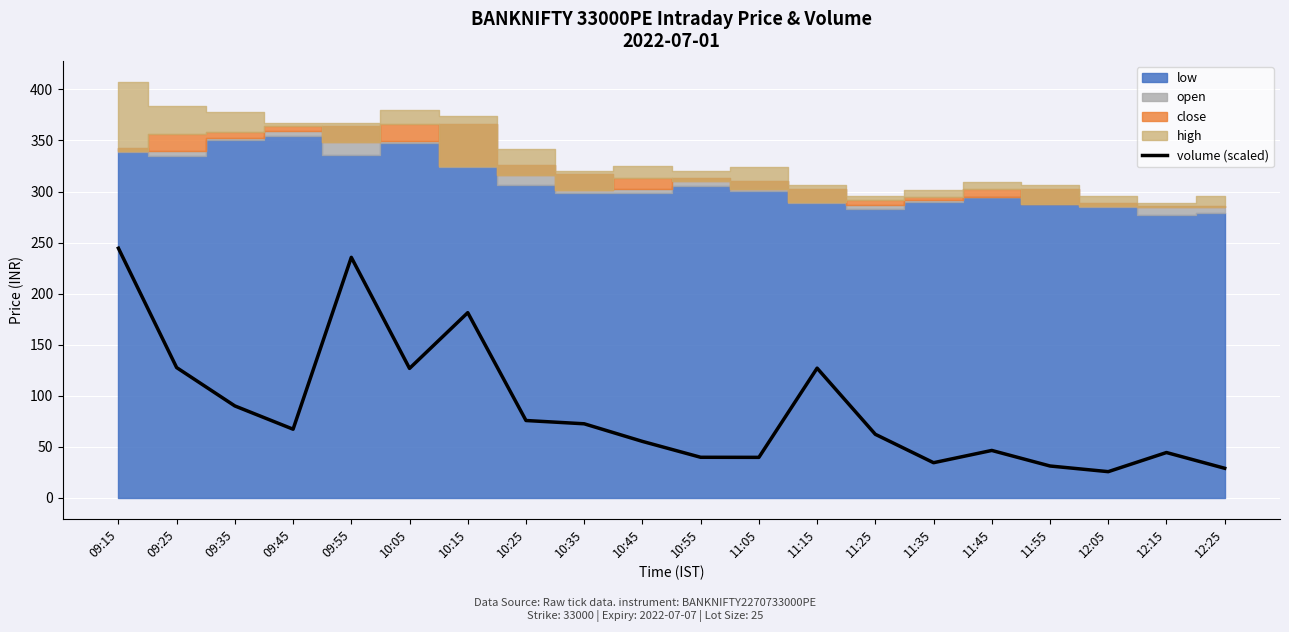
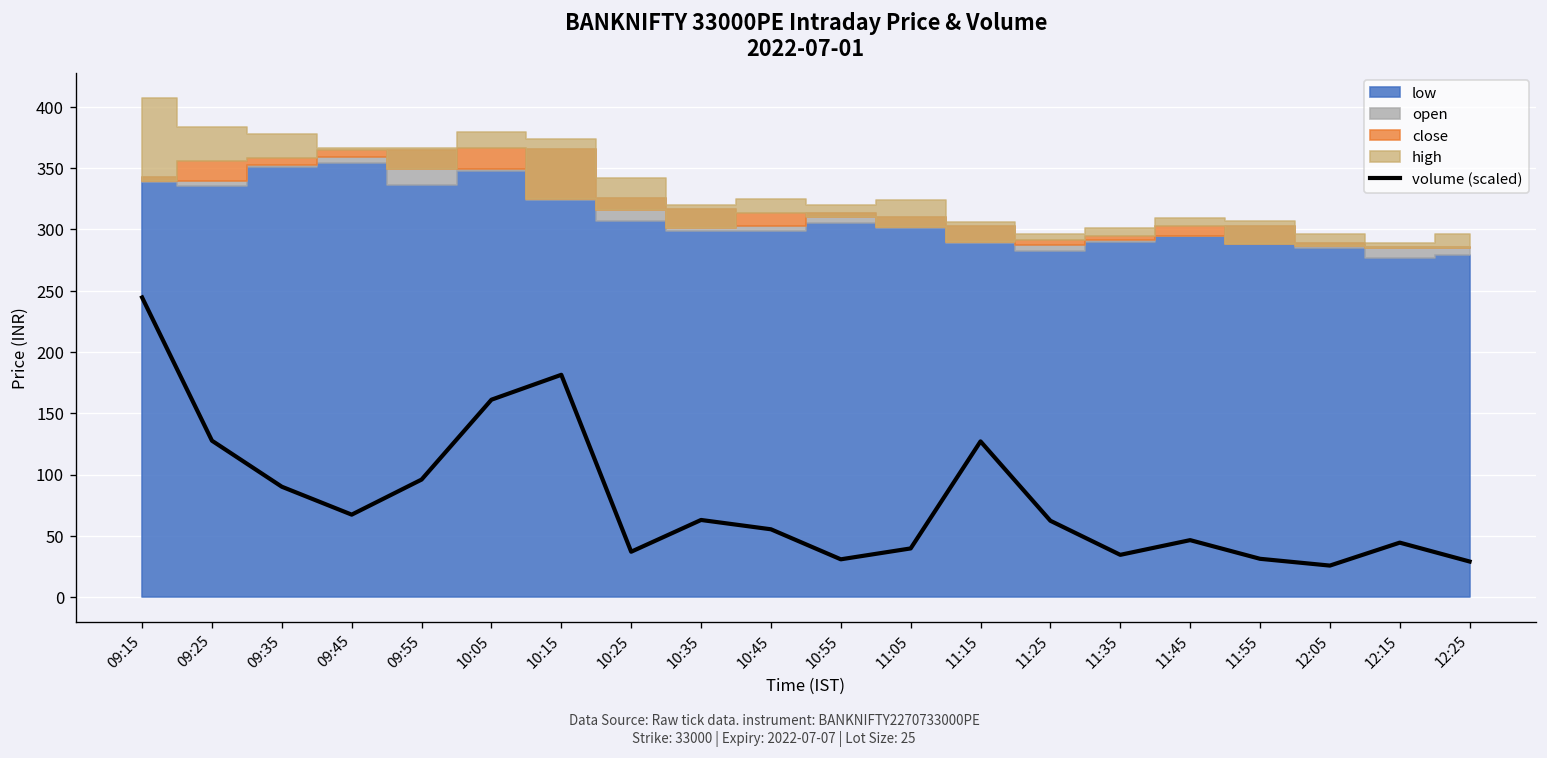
  {
    "volume (scaled)": {
      "09:15": 245,
      "09:25": 128,
      "09:35": 90,
      "09:45": 67,
-     "09:55": 236,
-     "10:05": 127,
+     "09:55": 96,
+     "10:05": 161,
      "10:15": 181,
-     "10:25": 76,
-     "10:35": 73,
+     "10:25": 37,
+     "10:35": 63,
      "10:45": 55,
-     "10:55": 40,
+     "10:55": 31,
      "11:05": 40,
      "11:15": 127,
      "11:25": 62,
      "11:35": 35,
      "11:45": 47,
      "11:55": 31,
      "12:05": 26,
      "12:15": 44,
      "12:25": 29
    }
  }
